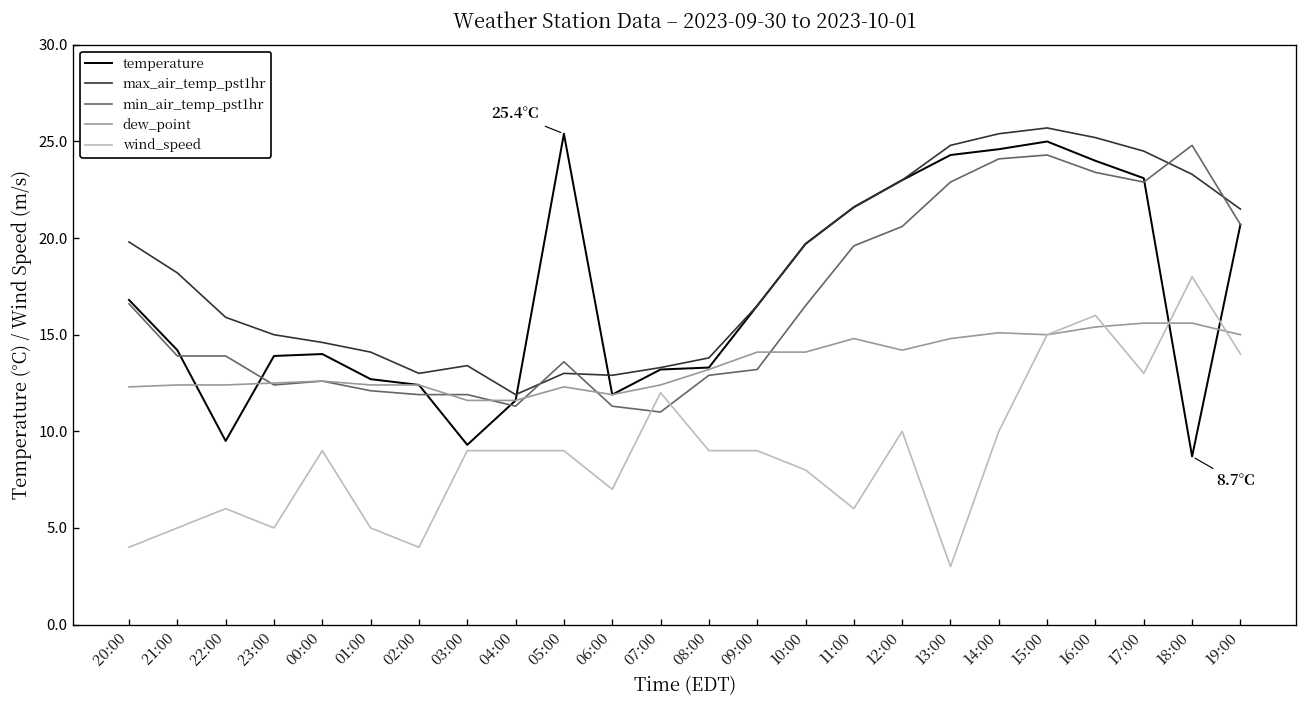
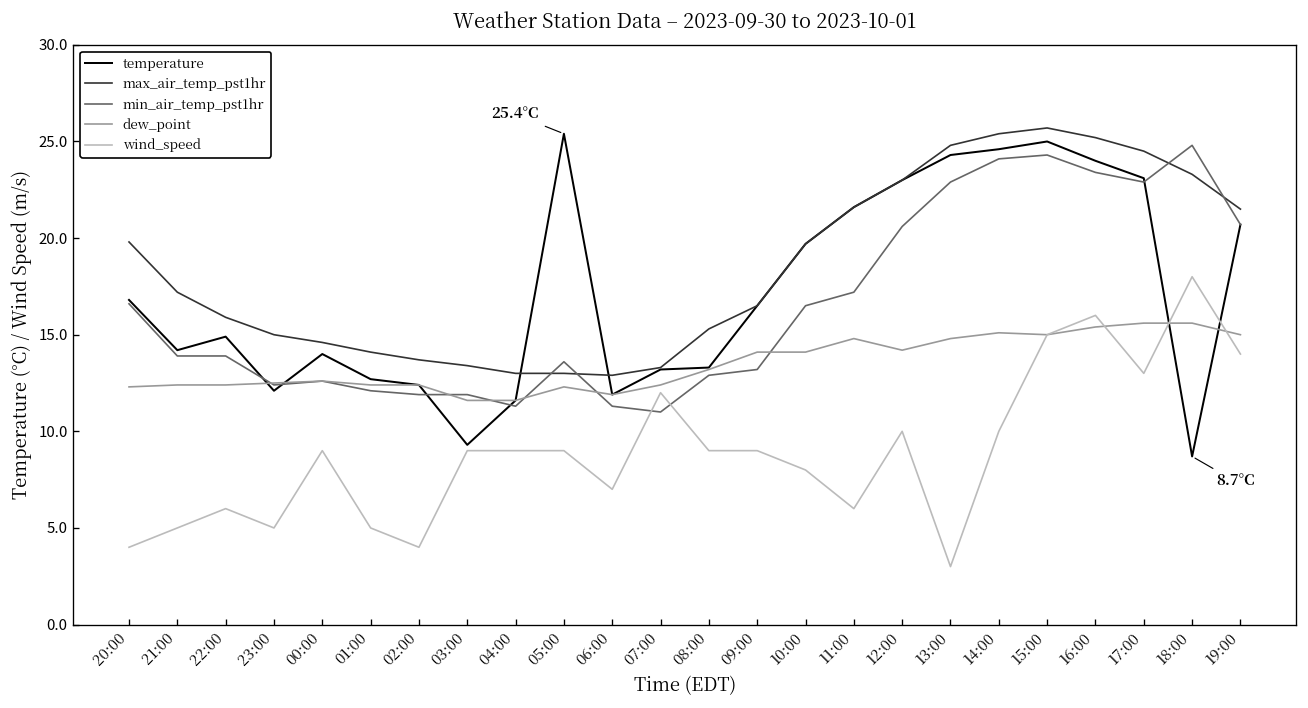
  {
    "temperature": {
      "20:00": 16.8,
      "21:00": 14.2,
-     "22:00": 9.5,
-     "23:00": 13.9,
+     "22:00": 14.9,
+     "23:00": 12.1,
      "00:00": 14.0,
      "01:00": 12.7,
      "03:00": 9.3,
      "13:00": 24.3,
      "14:00": 24.6,
      "15:00": 25.0,
      "16:00": 24.0,
      "17:00": 23.1
    },
    "max_air_temp_pst1hr": {
      "20:00": 19.8,
-     "21:00": 18.2,
+     "21:00": 17.2,
      "22:00": 15.9,
      "23:00": 15.0,
      "00:00": 14.6,
      "01:00": 14.1,
-     "02:00": 13.0,
+     "02:00": 13.7,
      "03:00": 13.4,
-     "04:00": 11.9,
+     "04:00": 13.0,
      "05:00": 13.0,
      "06:00": 12.9,
-     "08:00": 13.8,
+     "08:00": 15.3,
      "13:00": 24.8,
      "14:00": 25.4,
      "15:00": 25.7,
      "16:00": 25.2,
      "17:00": 24.5,
      "18:00": 23.3,
      "19:00": 21.5
    },
    "min_air_temp_pst1hr": {
      "20:00": 16.6,
      "21:00": 13.9,
      "22:00": 13.9,
      "01:00": 12.1,
      "02:00": 11.9,
      "03:00": 11.9,
      "04:00": 11.3,
      "05:00": 13.6,
      "06:00": 11.3,
      "07:00": 11.0,
      "08:00": 12.9,
      "09:00": 13.2,
      "10:00": 16.5,
-     "11:00": 19.6,
+     "11:00": 17.2,
      "12:00": 20.6,
      "13:00": 22.9,
      "14:00": 24.1,
      "15:00": 24.3,
      "16:00": 23.4,
      "17:00": 22.9,
      "18:00": 24.8
    }
  }
